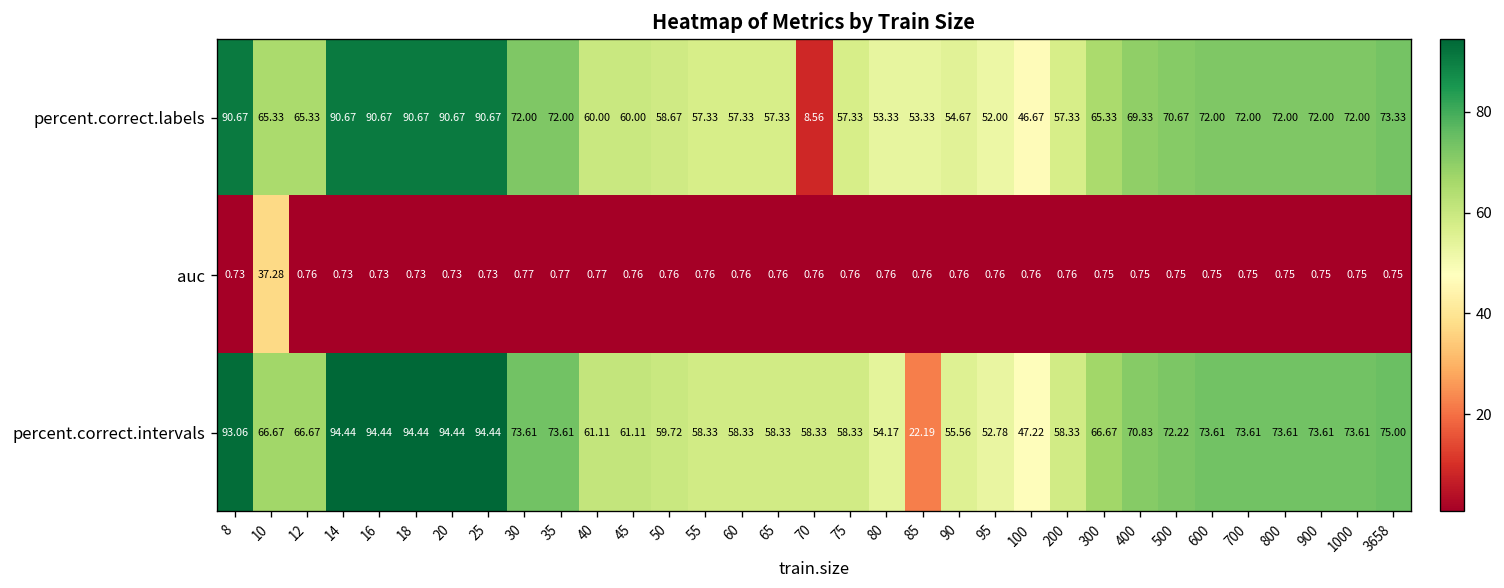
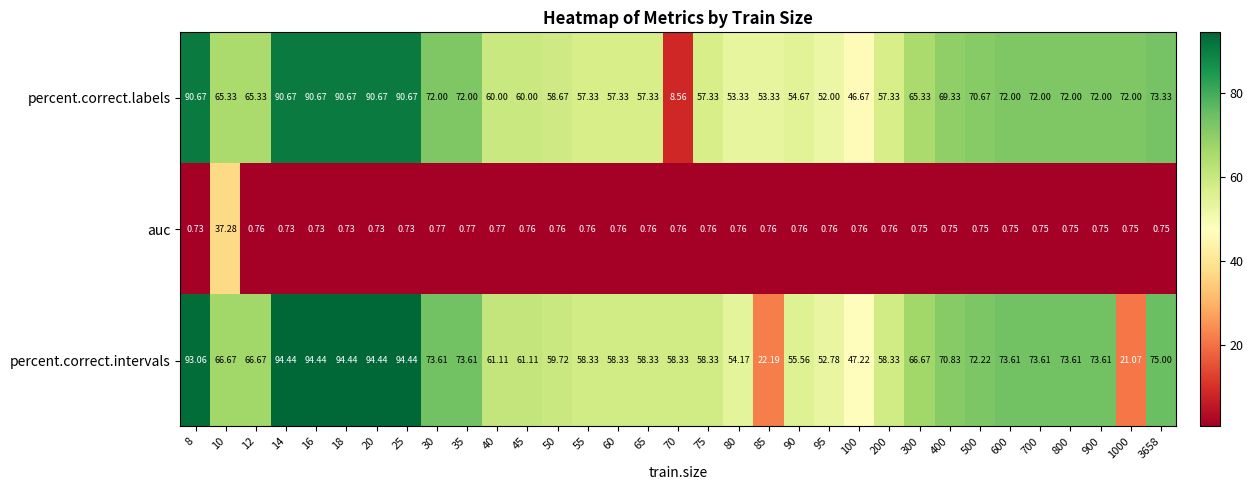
  {
    "percent.correct.labels": {
      "8": 90.67,
      "10": 65.33,
      "12": 65.33,
      "14": 90.67,
      "16": 90.67,
      "18": 90.67,
      "20": 90.67,
      "25": 90.67,
      "30": 72.00,
      "35": 72.00,
      "40": 60.00,
      "45": 60.00,
      "50": 58.67,
      "55": 57.33,
      "60": 57.33,
      "65": 57.33,
      "70": 8.56,
      "75": 57.33,
      "80": 53.33,
      "85": 53.33,
      "90": 54.67,
      "95": 52.00,
      "100": 46.67,
      "200": 57.33,
      "300": 65.33,
      "400": 69.33,
      "500": 70.67,
      "600": 72.00,
      "700": 72.00,
      "800": 72.00,
      "900": 72.00,
      "1000": 72.00,
      "3658": 73.33
    },
    "auc": {
      "8": 0.73,
      "10": 37.28,
      "12": 0.76,
      "14": 0.73,
      "16": 0.73,
      "18": 0.73,
      "20": 0.73,
      "25": 0.73,
      "30": 0.77,
      "35": 0.77,
      "40": 0.77,
      "45": 0.76,
      "50": 0.76,
      "55": 0.76,
      "60": 0.76,
      "65": 0.76,
      "70": 0.76,
      "75": 0.76,
      "80": 0.76,
      "85": 0.76,
      "90": 0.76,
      "95": 0.76,
      "100": 0.76,
      "200": 0.76,
      "300": 0.75,
      "400": 0.75,
      "500": 0.75,
      "600": 0.75,
      "700": 0.75,
      "800": 0.75,
      "900": 0.75,
      "1000": 0.75,
      "3658": 0.75
    },
    "percent.correct.intervals": {
      "8": 93.06,
      "10": 66.67,
      "12": 66.67,
      "14": 94.44,
      "16": 94.44,
      "18": 94.44,
      "20": 94.44,
      "25": 94.44,
      "30": 73.61,
      "35": 73.61,
      "40": 61.11,
      "45": 61.11,
      "50": 59.72,
      "55": 58.33,
      "60": 58.33,
      "65": 58.33,
      "70": 58.33,
      "75": 58.33,
      "80": 54.17,
      "85": 22.19,
      "90": 55.56,
      "95": 52.78,
      "100": 47.22,
      "200": 58.33,
      "300": 66.67,
      "400": 70.83,
      "500": 72.22,
      "600": 73.61,
      "700": 73.61,
      "800": 73.61,
      "900": 73.61,
-     "1000": 73.61,
+     "1000": 21.07,
      "3658": 75.00
    }
  }
